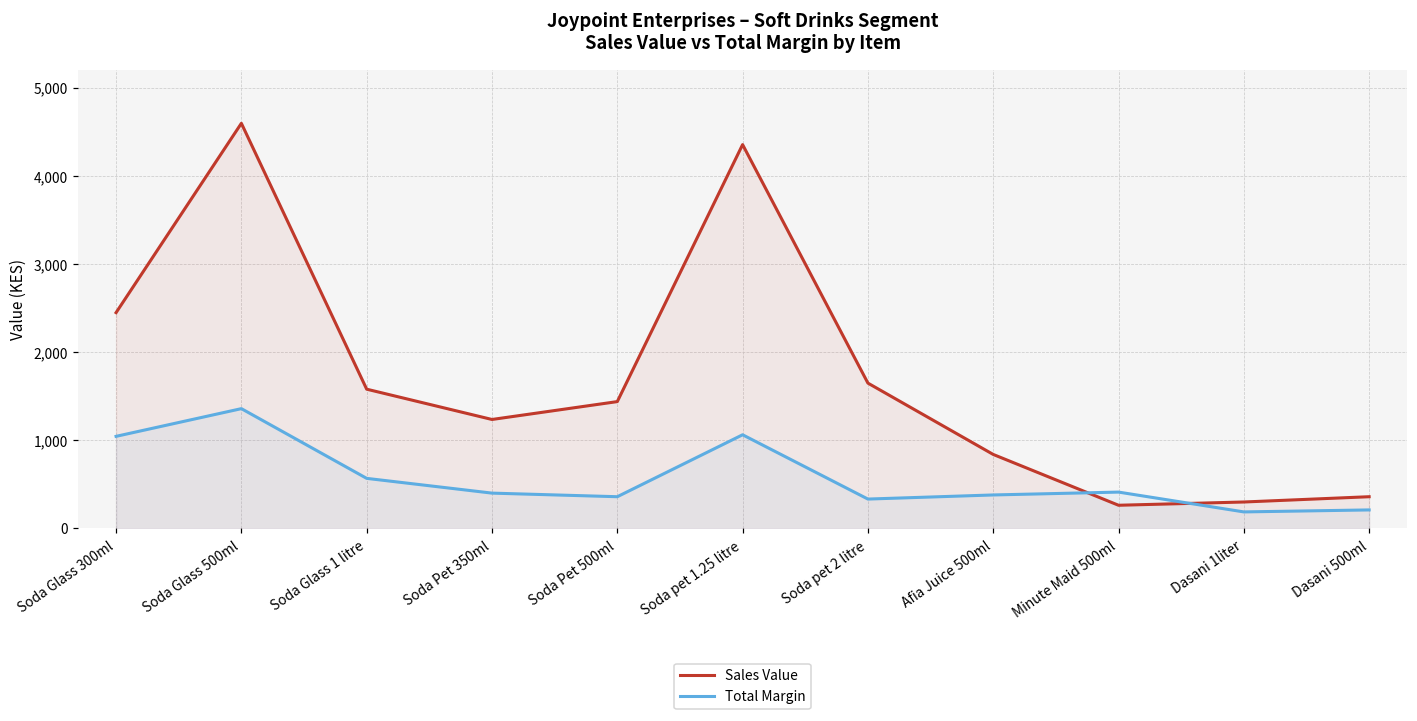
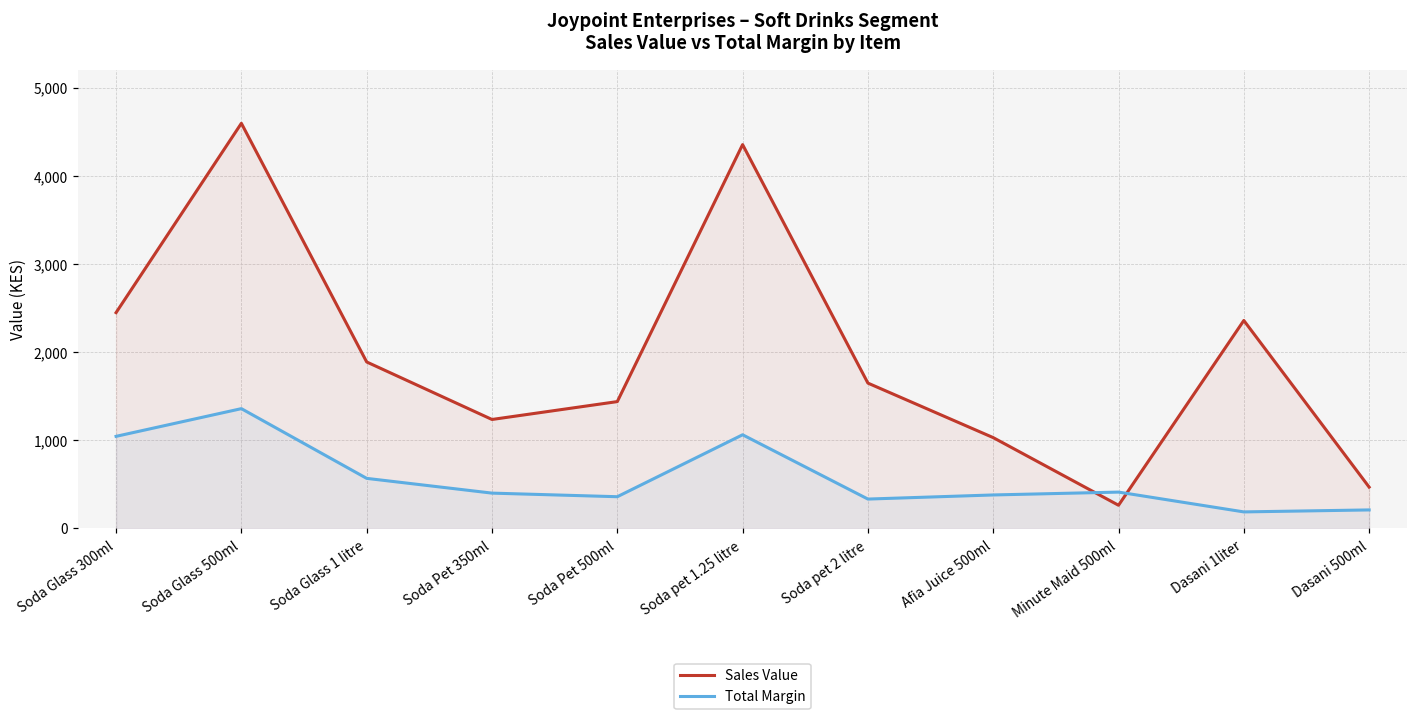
  {
    "Sales Value": {
      "Soda Glass 300ml": "2,500",
      "Soda Glass 500ml": "4,600",
-     "Soda Glass 1 litre": "1,600",
+     "Soda Glass 1 litre": "1,900",
      "Soda Pet 350ml": "1,200",
      "Soda Pet 500ml": "1,400",
      "Soda pet 1.25 litre": "4,400",
      "Soda pet 2 litre": "1,700",
-     "Afia Juice 500ml": "800",
+     "Afia Juice 500ml": "1,000",
      "Minute Maid 500ml": "300",
-     "Dasani 1liter": "300",
-     "Dasani 500ml": "400"
+     "Dasani 1liter": "2,400",
+     "Dasani 500ml": "500"
    },
    "Total Margin": {
      "Soda Glass 300ml": "1,000",
      "Soda Glass 500ml": "1,400",
      "Soda Glass 1 litre": "600",
      "Soda Pet 350ml": "400",
      "Soda Pet 500ml": "400",
      "Soda pet 1.25 litre": "1,100",
      "Soda pet 2 litre": "300",
      "Afia Juice 500ml": "400",
      "Minute Maid 500ml": "400",
      "Dasani 1liter": "200",
      "Dasani 500ml": "200"
    }
  }
